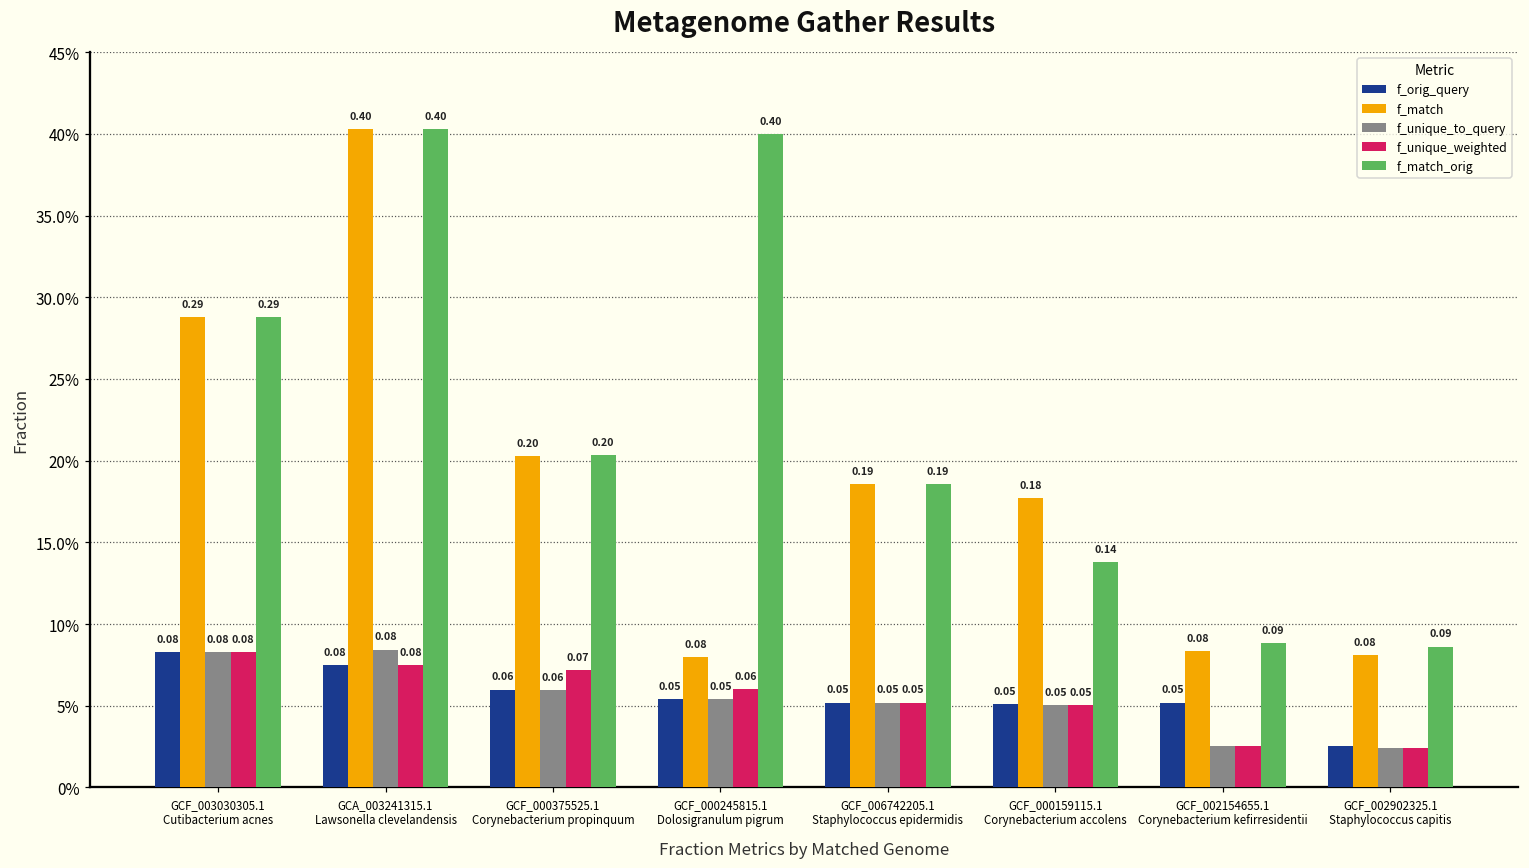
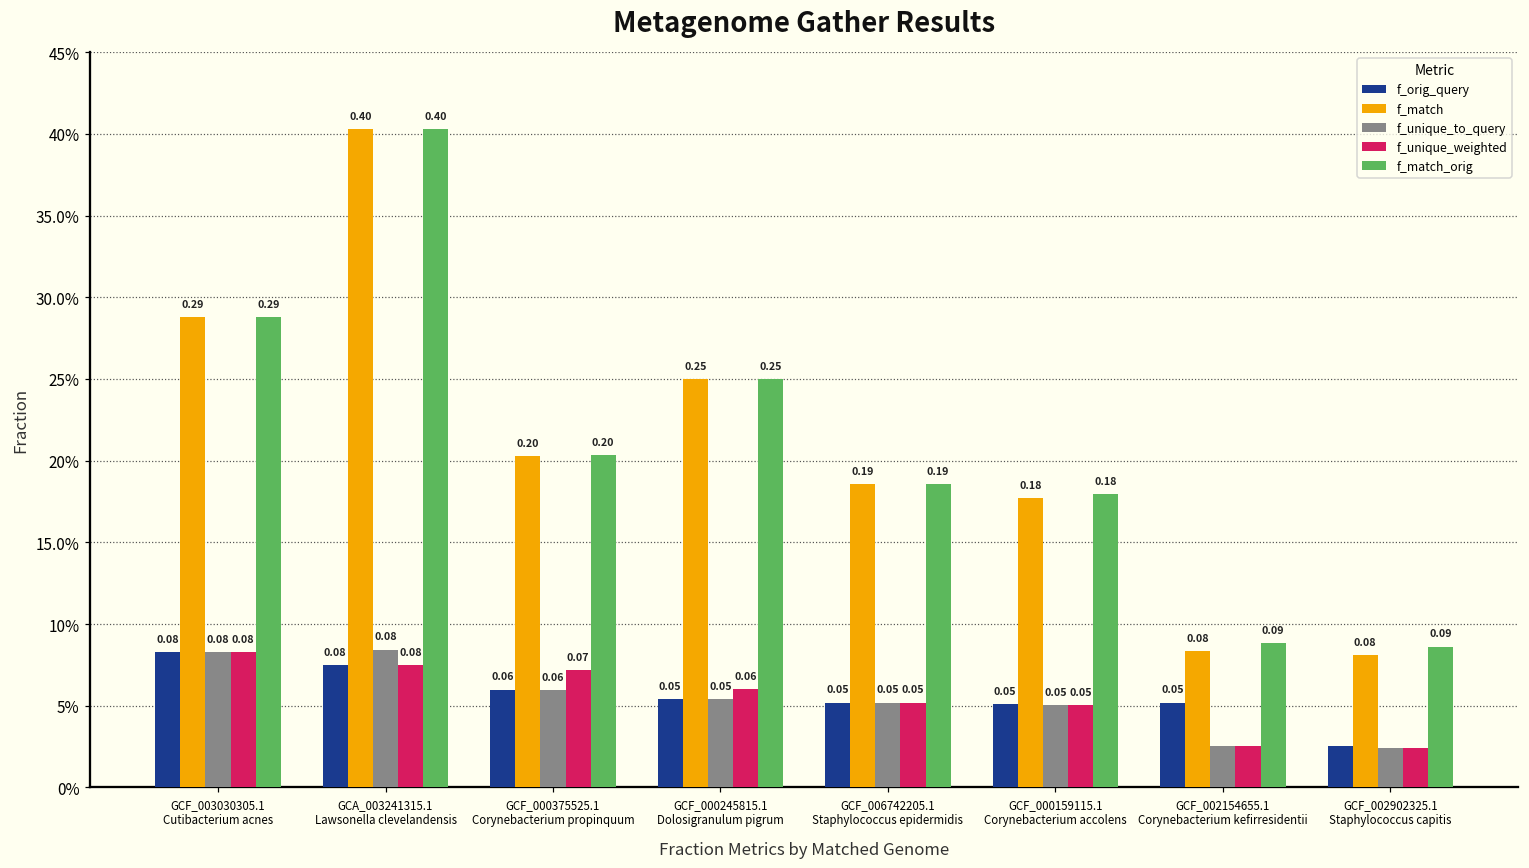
  {
    "f_orig_query": {
      "GCF_003030305.1 Cutibacterium acnes": 0.08,
      "GCA_003241315.1 Lawsonella clevelandensis": 0.08,
      "GCF_000375525.1 Corynebacterium propinquum": 0.06,
      "GCF_000245815.1 Dolosigranulum pigrum": 0.05,
      "GCF_006742205.1 Staphylococcus epidermidis": 0.05,
      "GCF_000159115.1 Corynebacterium accolens": 0.05,
      "GCF_002154655.1 Corynebacterium kefirresidentii": 0.05
    },
    "f_match": {
      "GCF_003030305.1 Cutibacterium acnes": 0.29,
      "GCA_003241315.1 Lawsonella clevelandensis": 0.40,
      "GCF_000375525.1 Corynebacterium propinquum": 0.20,
-     "GCF_000245815.1 Dolosigranulum pigrum": 0.08,
+     "GCF_000245815.1 Dolosigranulum pigrum": 0.25,
      "GCF_006742205.1 Staphylococcus epidermidis": 0.19,
      "GCF_000159115.1 Corynebacterium accolens": 0.18,
      "GCF_002154655.1 Corynebacterium kefirresidentii": 0.08,
      "GCF_002902325.1 Staphylococcus capitis": 0.08
    },
    "f_unique_to_query": {
      "GCF_003030305.1 Cutibacterium acnes": 0.08,
      "GCA_003241315.1 Lawsonella clevelandensis": 0.08,
      "GCF_000375525.1 Corynebacterium propinquum": 0.06,
      "GCF_000245815.1 Dolosigranulum pigrum": 0.05,
      "GCF_006742205.1 Staphylococcus epidermidis": 0.05,
      "GCF_000159115.1 Corynebacterium accolens": 0.05
    },
    "f_unique_weighted": {
      "GCF_003030305.1 Cutibacterium acnes": 0.08,
      "GCA_003241315.1 Lawsonella clevelandensis": 0.08,
      "GCF_000375525.1 Corynebacterium propinquum": 0.07,
      "GCF_000245815.1 Dolosigranulum pigrum": 0.06,
      "GCF_006742205.1 Staphylococcus epidermidis": 0.05,
      "GCF_000159115.1 Corynebacterium accolens": 0.05
    },
    "f_match_orig": {
      "GCF_003030305.1 Cutibacterium acnes": 0.29,
      "GCA_003241315.1 Lawsonella clevelandensis": 0.40,
      "GCF_000375525.1 Corynebacterium propinquum": 0.20,
-     "GCF_000245815.1 Dolosigranulum pigrum": 0.40,
+     "GCF_000245815.1 Dolosigranulum pigrum": 0.25,
      "GCF_006742205.1 Staphylococcus epidermidis": 0.19,
-     "GCF_000159115.1 Corynebacterium accolens": 0.14,
+     "GCF_000159115.1 Corynebacterium accolens": 0.18,
      "GCF_002154655.1 Corynebacterium kefirresidentii": 0.09,
      "GCF_002902325.1 Staphylococcus capitis": 0.09
    }
  }
